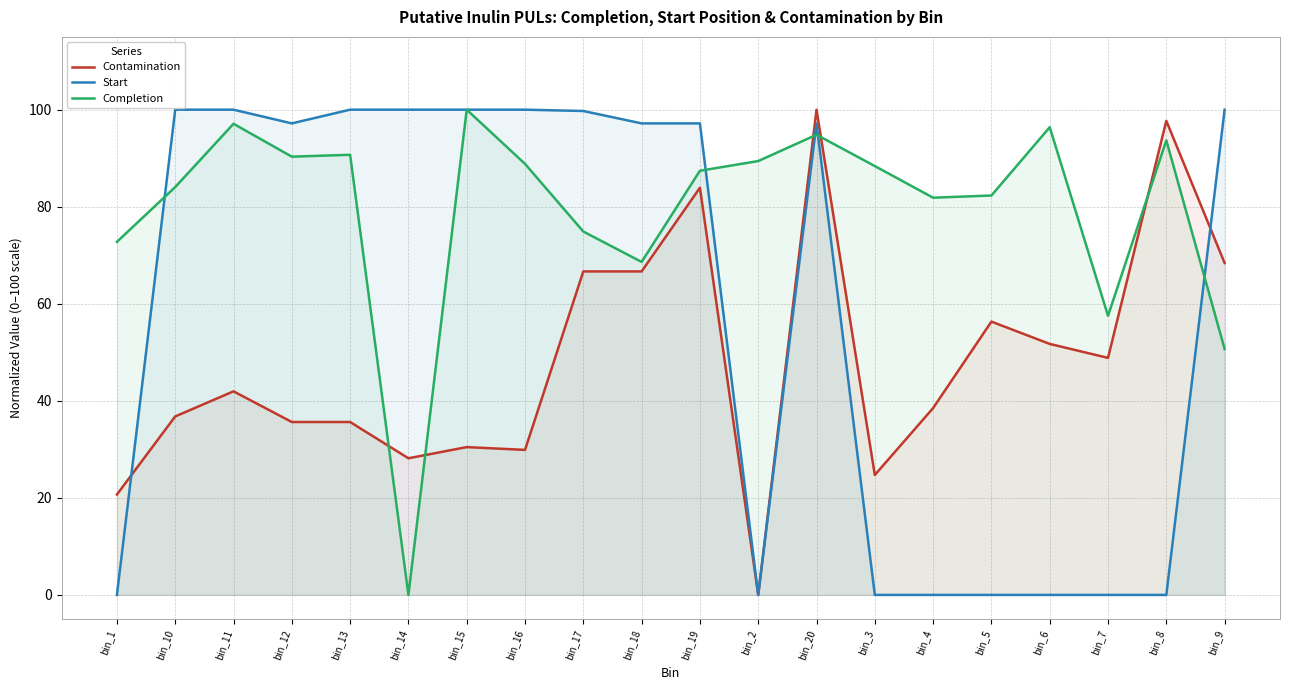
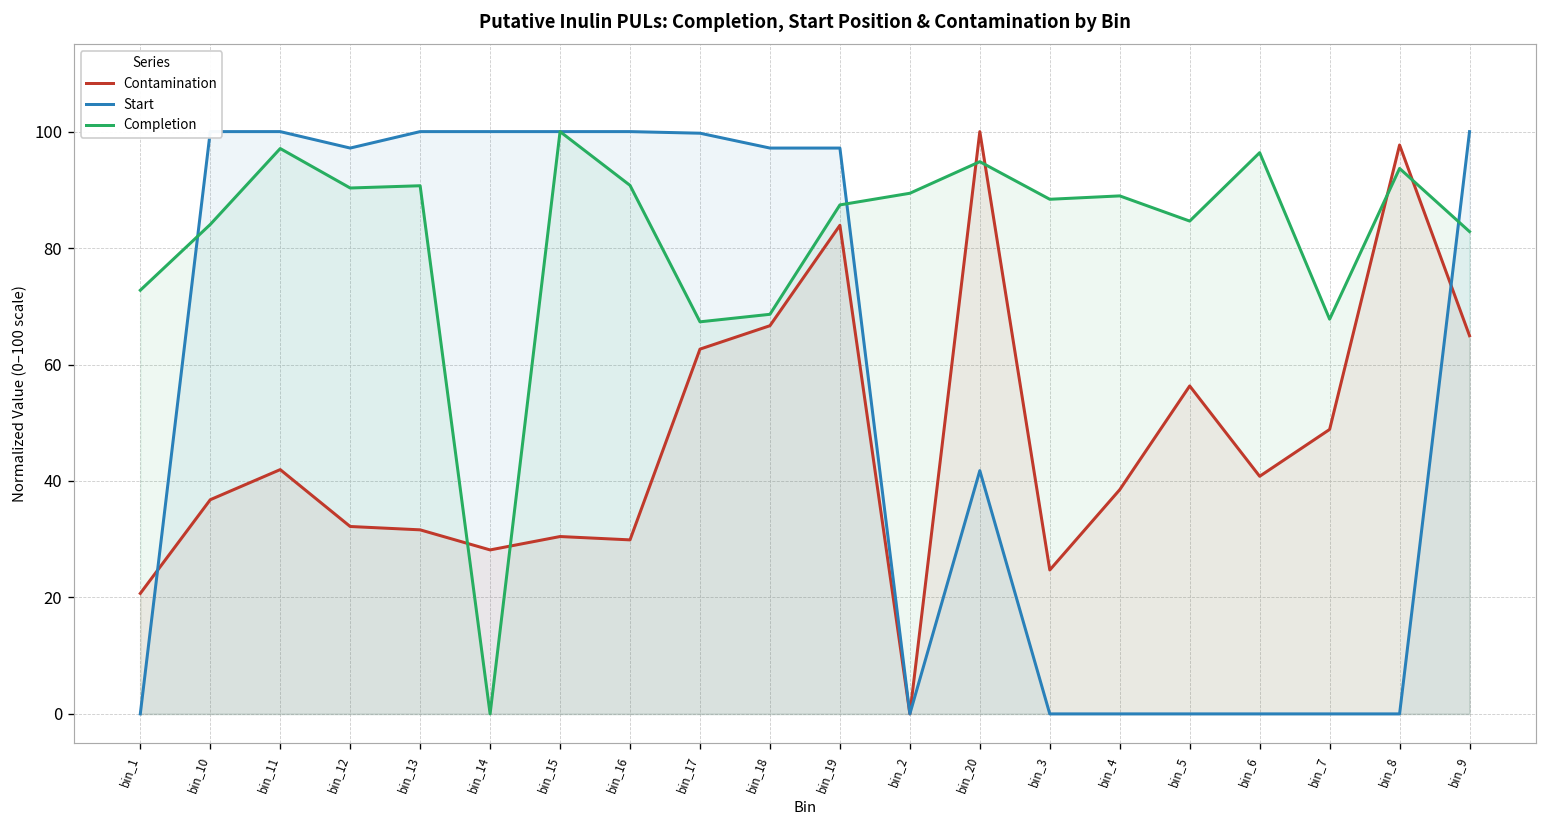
  {
    "Contamination": {
      "bin_1": 21,
      "bin_10": 37,
      "bin_11": 42,
-     "bin_12": 36,
-     "bin_13": 36,
+     "bin_12": 32,
+     "bin_13": 32,
      "bin_14": 28,
      "bin_15": 30,
      "bin_16": 30,
-     "bin_17": 67,
+     "bin_17": 63,
      "bin_18": 67,
      "bin_19": 84,
      "bin_20": 100,
      "bin_3": 25,
      "bin_4": 39,
      "bin_5": 56,
-     "bin_6": 52,
+     "bin_6": 41,
      "bin_7": 49,
      "bin_8": 98,
-     "bin_9": 68
+     "bin_9": 65
    },
    "Start": {
      "bin_1": 0,
      "bin_10": 100,
      "bin_11": 100,
      "bin_12": 97,
      "bin_13": 100,
      "bin_14": 100,
      "bin_16": 100,
      "bin_17": 100,
      "bin_18": 97,
      "bin_19": 97,
-     "bin_20": 97,
+     "bin_20": 42,
      "bin_3": 0,
      "bin_4": 0,
      "bin_5": 0,
      "bin_6": 0,
      "bin_7": 0,
      "bin_8": 0,
      "bin_9": 100
    },
    "Completion": {
      "bin_1": 73,
      "bin_10": 84,
      "bin_11": 97,
      "bin_12": 90,
      "bin_13": 91,
      "bin_14": 0,
-     "bin_16": 89,
-     "bin_17": 75,
+     "bin_16": 91,
+     "bin_17": 67,
      "bin_18": 69,
      "bin_19": 87,
      "bin_2": 89,
      "bin_20": 95,
      "bin_3": 88,
-     "bin_4": 82,
-     "bin_5": 82,
+     "bin_4": 89,
+     "bin_5": 85,
      "bin_6": 96,
-     "bin_7": 58,
+     "bin_7": 68,
      "bin_8": 94,
-     "bin_9": 51
+     "bin_9": 83
    }
  }
